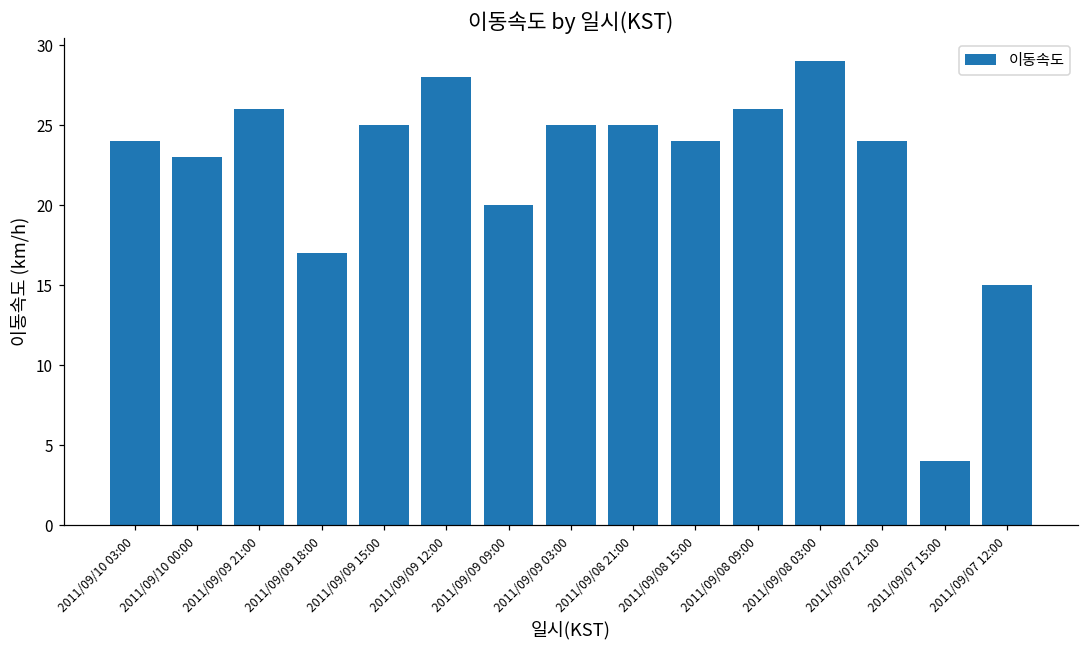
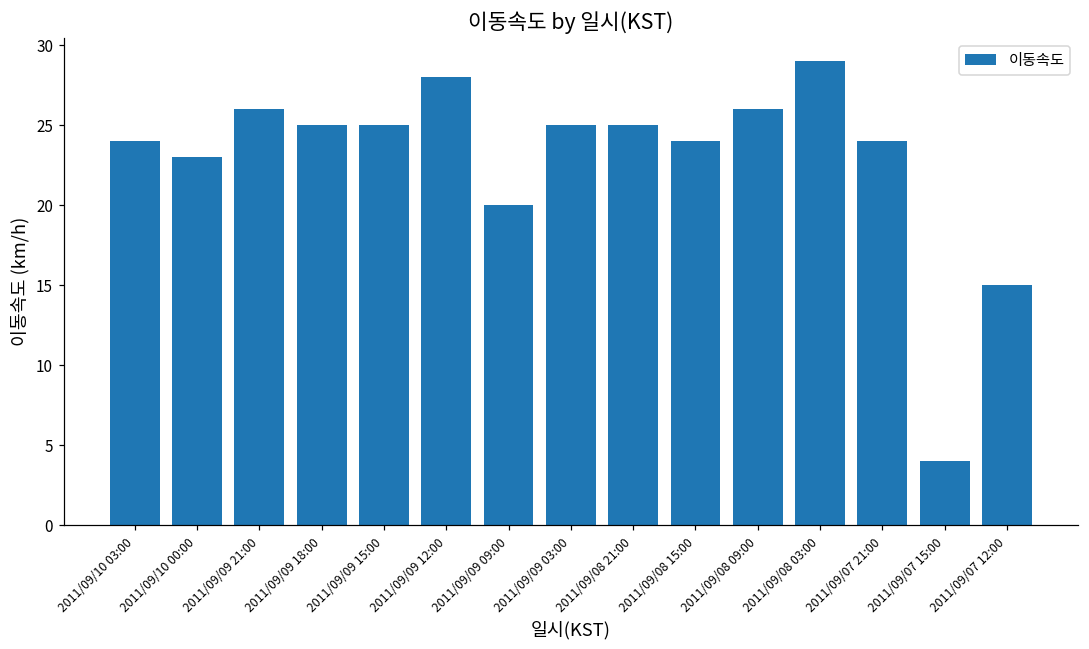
  {
    "2011/09/10 03:00": 24,
    "2011/09/10 00:00": 23,
    "2011/09/09 21:00": 26,
-   "2011/09/09 18:00": 17,
+   "2011/09/09 18:00": 25,
    "2011/09/09 15:00": 25,
    "2011/09/09 12:00": 28,
    "2011/09/09 09:00": 20,
    "2011/09/09 03:00": 25,
    "2011/09/08 21:00": 25,
    "2011/09/08 15:00": 24,
    "2011/09/08 09:00": 26,
    "2011/09/08 03:00": 29,
    "2011/09/07 21:00": 24,
    "2011/09/07 15:00": 4,
    "2011/09/07 12:00": 15
  }
